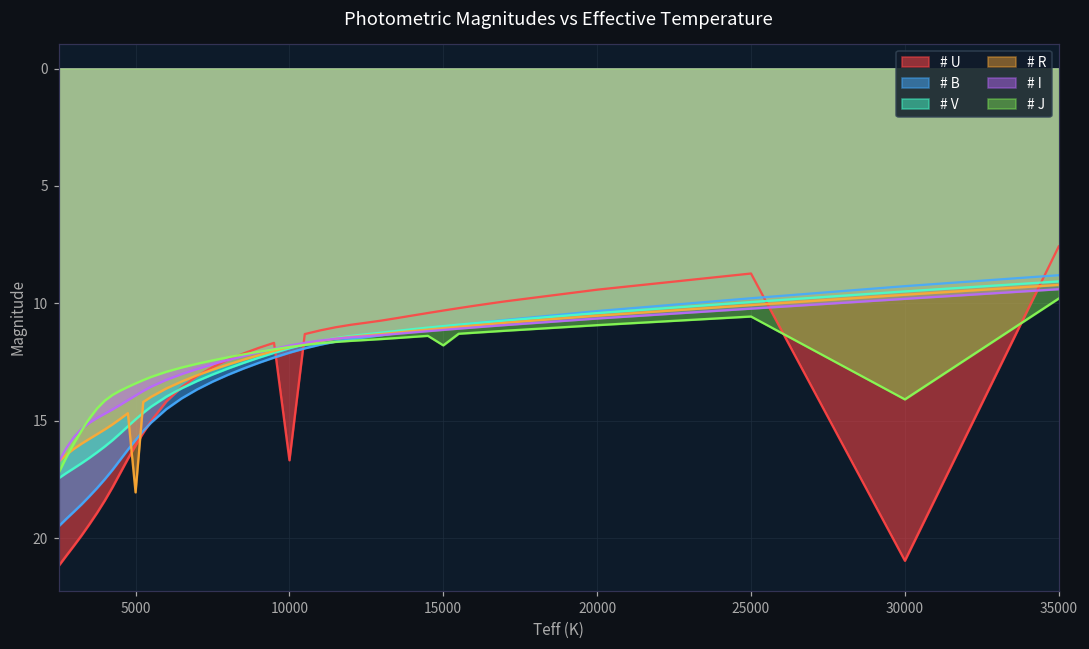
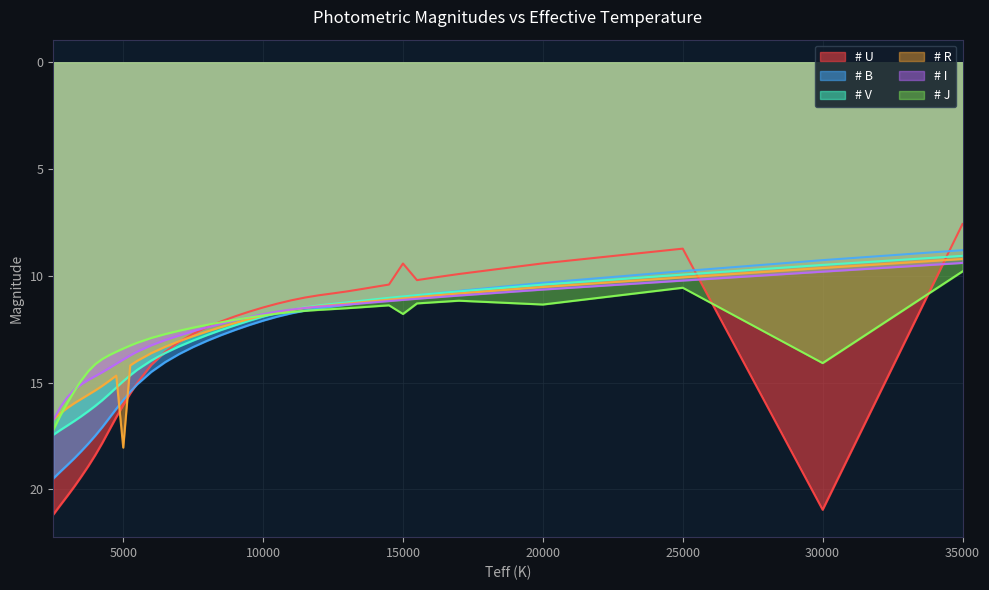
  {
    "# U": {
      "5000": 16.1,
-     "10000": 16.7,
-     "15000": 10.3,
+     "10000": 11.5,
+     "15000": 9.4,
      "20000": 9.4,
      "25000": 8.7,
      "30000": 21.0,
      "35000": 7.6
    },
    "# B": {
      "5000": 15.8,
      "10000": 12.1,
      "25000": 9.8,
      "30000": 9.3,
      "35000": 8.8
    },
    "# V": {
      "5000": 14.9,
      "25000": 9.9,
      "30000": 9.5,
      "35000": 9.1
    },
    "# R": {
      "5000": 18.1,
      "25000": 10.1,
      "30000": 9.6,
      "35000": 9.2
    },
    "# I": {
      "5000": 13.9,
      "20000": 10.6,
      "25000": 10.2,
      "30000": 9.8,
      "35000": 9.4
    },
    "# J": {
      "5000": 13.4,
      "15000": 11.8,
-     "20000": 10.9,
+     "20000": 11.3,
      "25000": 10.6,
      "30000": 14.1,
      "35000": 9.8
    }
  }
